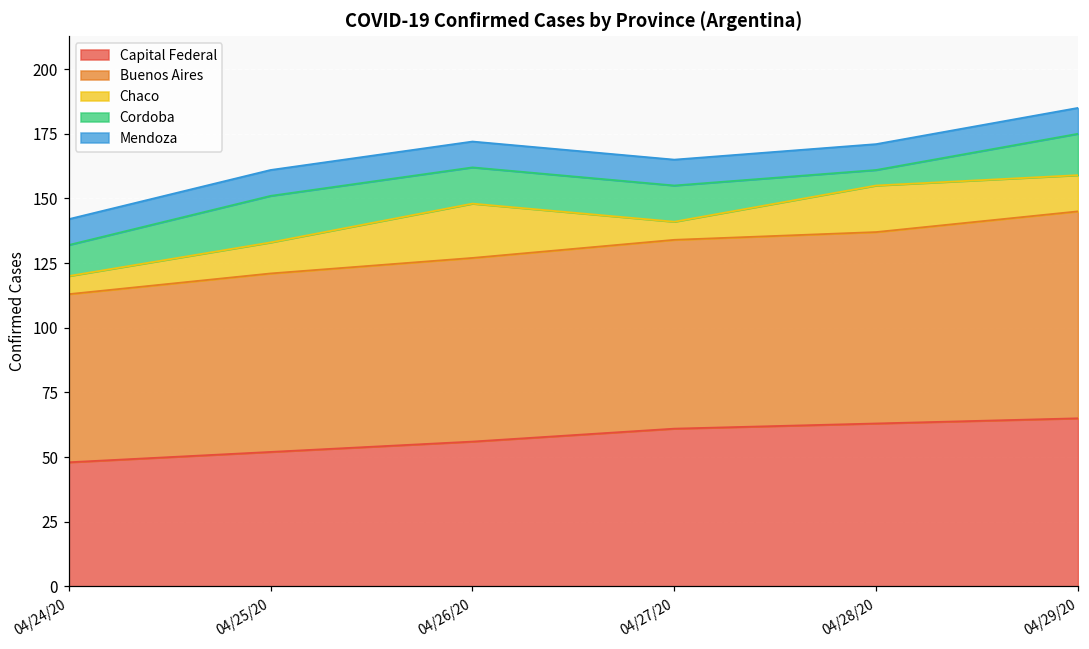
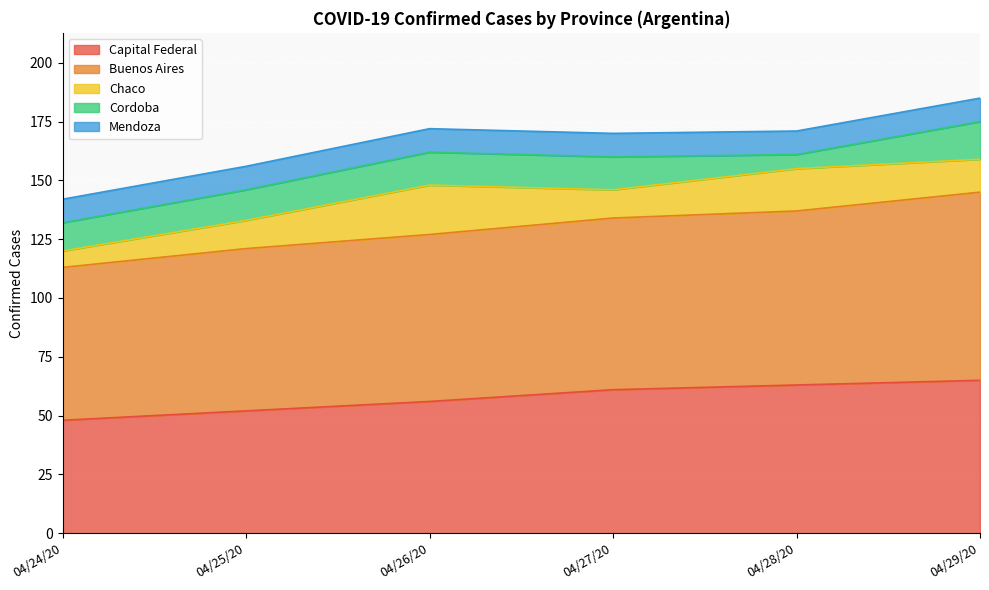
  {
    "Chaco": {
      "04/24/20": 7,
      "04/25/20": 12,
      "04/26/20": 21,
-     "04/27/20": 7,
+     "04/27/20": 12,
      "04/28/20": 18,
      "04/29/20": 14
    },
    "Cordoba": {
      "04/24/20": 12,
-     "04/25/20": 18,
+     "04/25/20": 13,
      "04/26/20": 14,
      "04/27/20": 14,
      "04/28/20": 6,
      "04/29/20": 16
    },
    "Mendoza": {
      "04/24/20": 10,
      "04/25/20": 10,
      "04/26/20": 10,
      "04/27/20": 10,
      "04/28/20": 10,
      "04/29/20": 10
    }
  }
